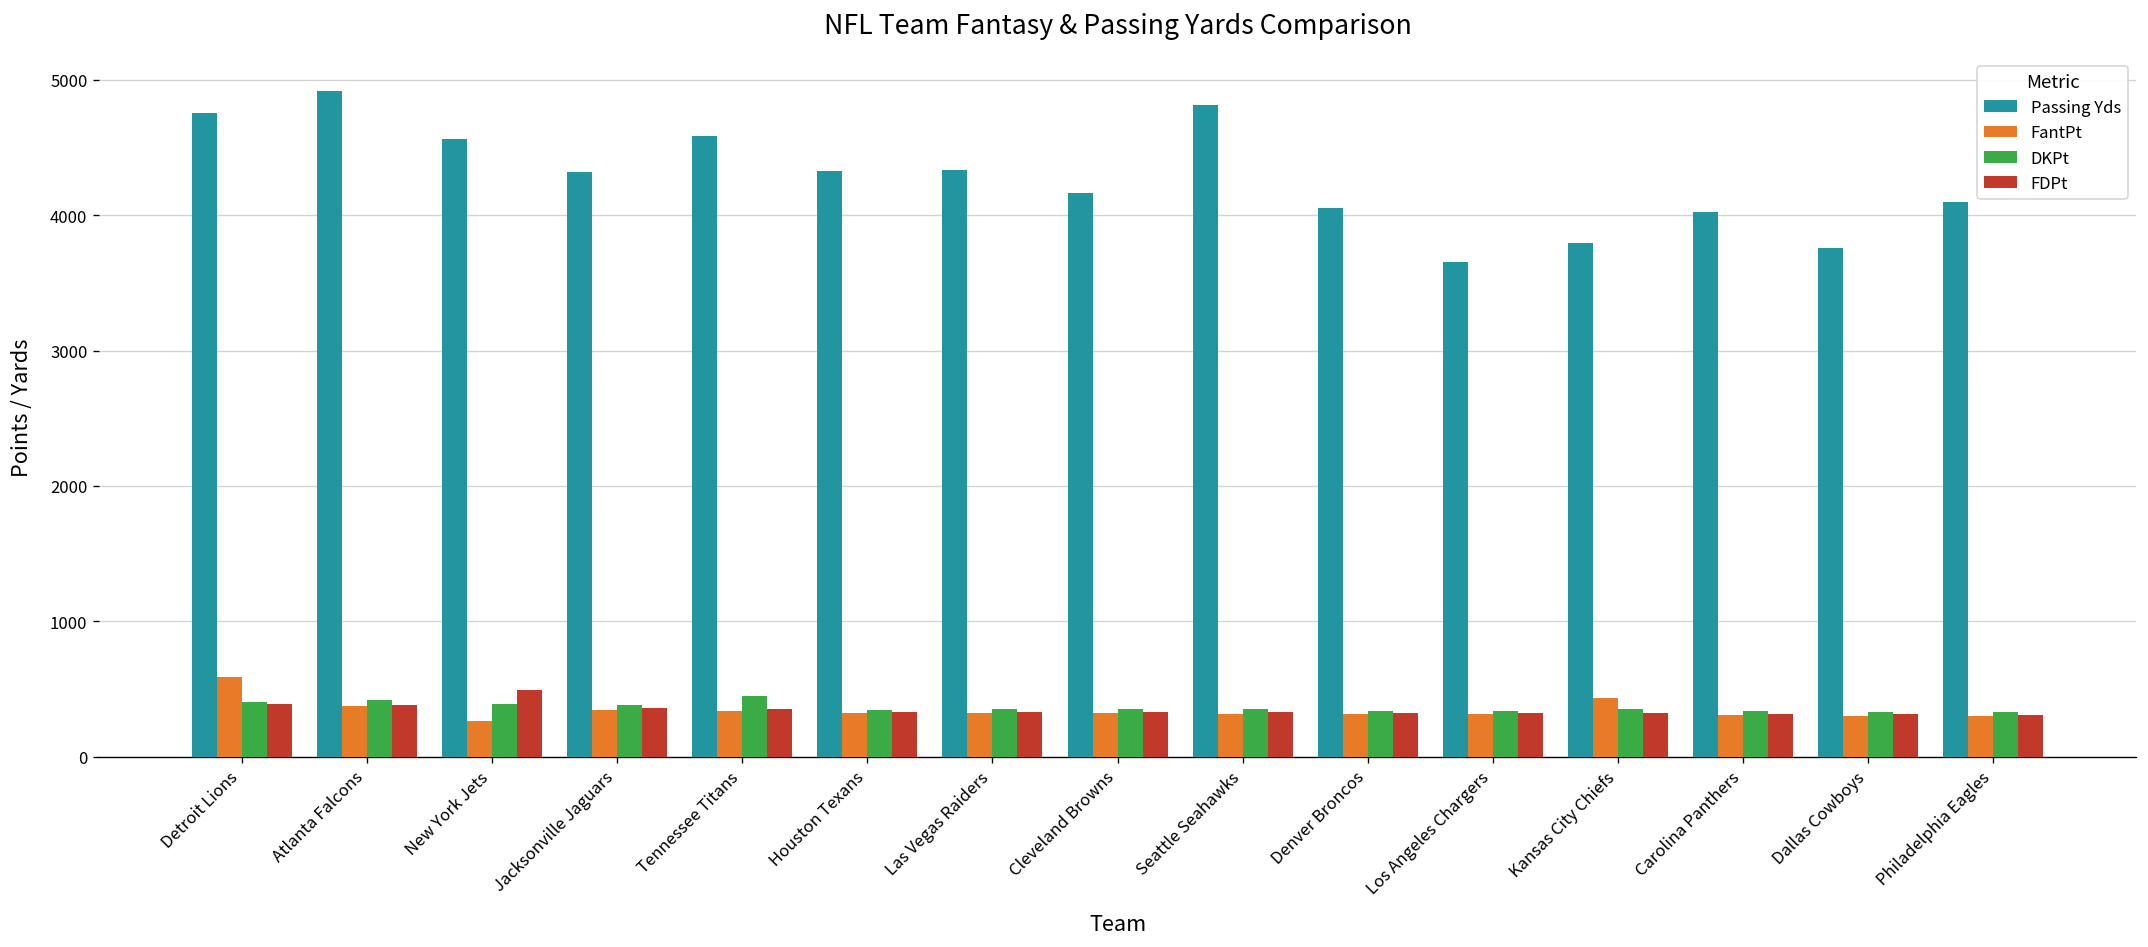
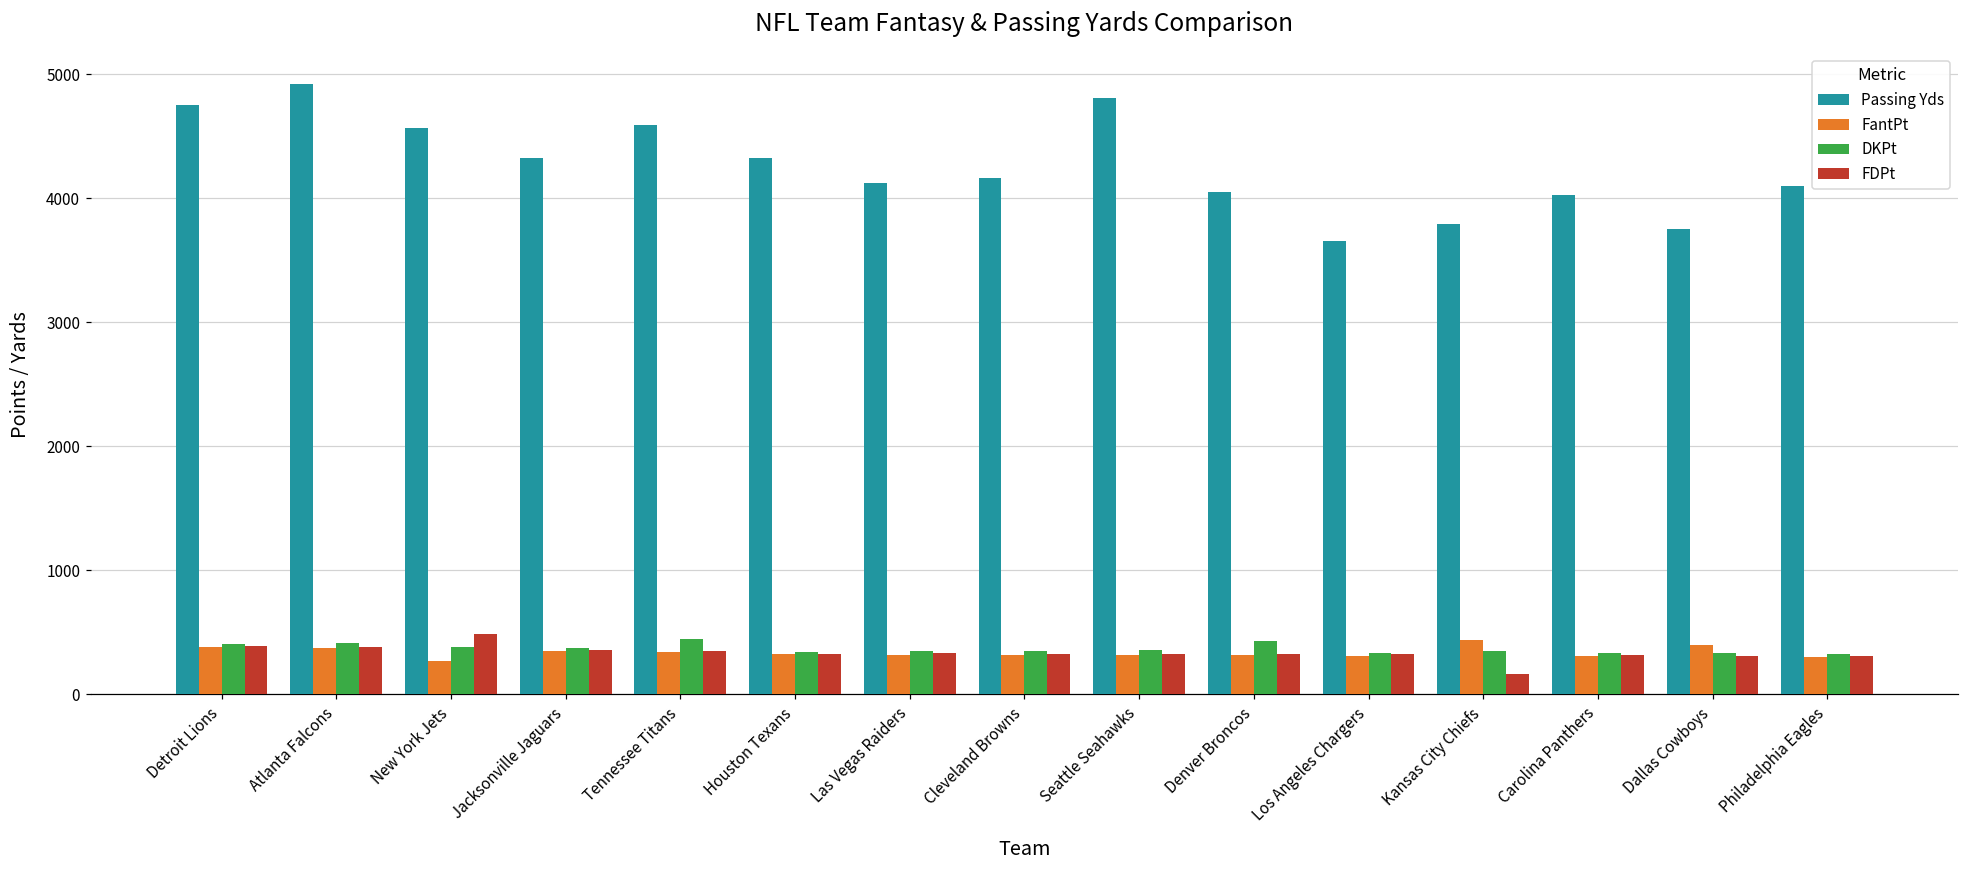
  {
    "Passing Yds": {
      "Detroit Lions": 4750,
      "Atlanta Falcons": 4920,
      "New York Jets": 4560,
      "Jacksonville Jaguars": 4320,
      "Tennessee Titans": 4590,
      "Houston Texans": 4330,
-     "Las Vegas Raiders": 4340,
+     "Las Vegas Raiders": 4120,
      "Cleveland Browns": 4170,
      "Seattle Seahawks": 4810,
      "Denver Broncos": 4050,
      "Los Angeles Chargers": 3660,
      "Kansas City Chiefs": 3790,
      "Carolina Panthers": 4020,
      "Dallas Cowboys": 3760,
      "Philadelphia Eagles": 4100
    },
    "FantPt": {
-     "Detroit Lions": 590,
+     "Detroit Lions": 380,
      "Atlanta Falcons": 370,
      "New York Jets": 270,
      "Jacksonville Jaguars": 350,
      "Tennessee Titans": 340,
      "Houston Texans": 320,
      "Las Vegas Raiders": 320,
      "Cleveland Browns": 320,
      "Seattle Seahawks": 320,
      "Denver Broncos": 320,
      "Los Angeles Chargers": 310,
      "Kansas City Chiefs": 440,
      "Carolina Panthers": 310,
-     "Dallas Cowboys": 300,
+     "Dallas Cowboys": 400,
      "Philadelphia Eagles": 300
    },
    "DKPt": {
      "Detroit Lions": 410,
      "Atlanta Falcons": 420,
      "New York Jets": 390,
      "Jacksonville Jaguars": 380,
      "Tennessee Titans": 450,
      "Houston Texans": 340,
      "Las Vegas Raiders": 350,
      "Cleveland Browns": 350,
      "Seattle Seahawks": 350,
-     "Denver Broncos": 340,
+     "Denver Broncos": 430,
      "Los Angeles Chargers": 340,
      "Kansas City Chiefs": 350,
      "Carolina Panthers": 340,
      "Dallas Cowboys": 330,
      "Philadelphia Eagles": 330
    },
    "FDPt": {
      "Detroit Lions": 390,
      "Atlanta Falcons": 380,
      "New York Jets": 490,
      "Jacksonville Jaguars": 360,
      "Tennessee Titans": 350,
      "Houston Texans": 330,
      "Las Vegas Raiders": 330,
      "Cleveland Browns": 330,
      "Seattle Seahawks": 330,
      "Denver Broncos": 330,
      "Los Angeles Chargers": 320,
-     "Kansas City Chiefs": 330,
+     "Kansas City Chiefs": 160,
      "Carolina Panthers": 320,
      "Dallas Cowboys": 310,
      "Philadelphia Eagles": 310
    }
  }
